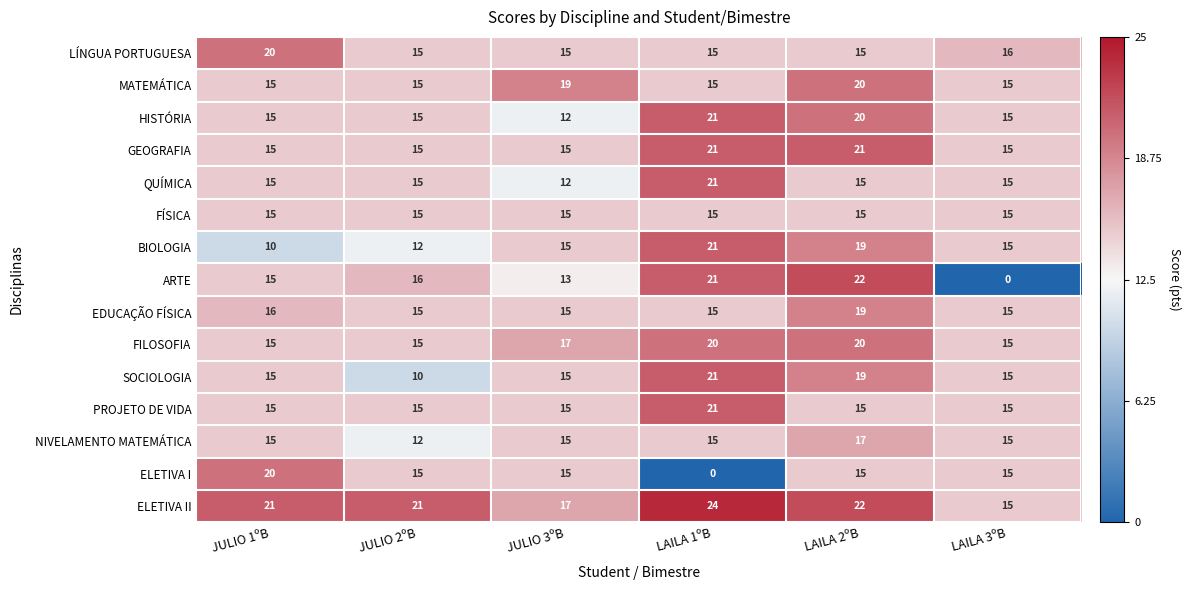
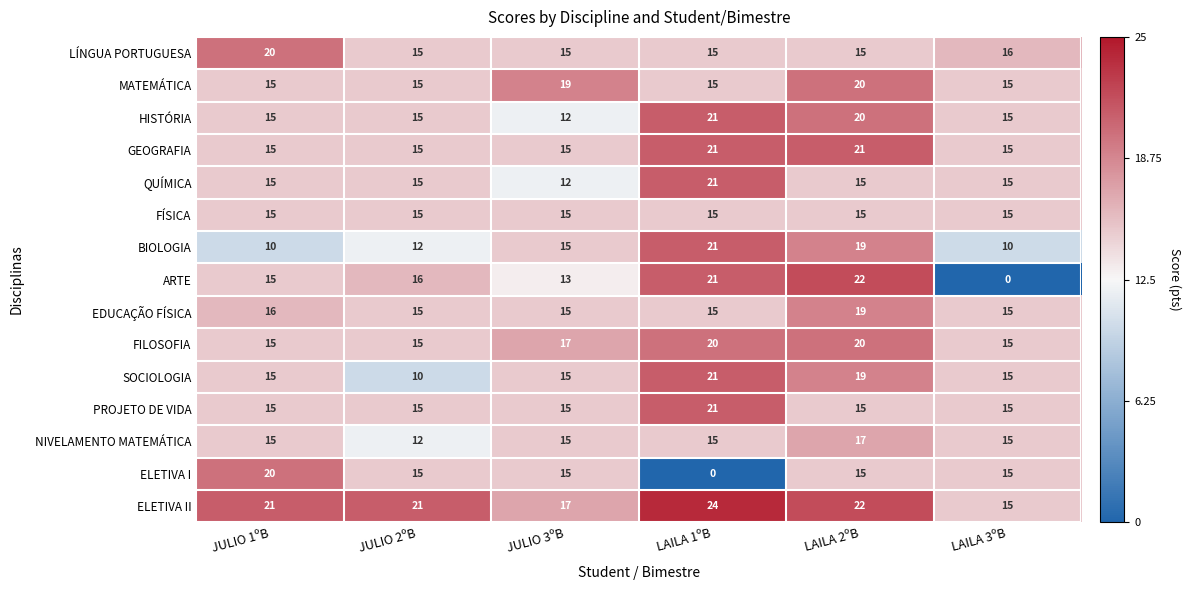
  {
    "LÍNGUA PORTUGUESA": {
      "JULIO 1ºB": 20,
      "JULIO 2ºB": 15,
      "JULIO 3ºB": 15,
      "LAILA 1ºB": 15,
      "LAILA 2ºB": 15,
      "LAILA 3ºB": 16
    },
    "MATEMÁTICA": {
      "JULIO 1ºB": 15,
      "JULIO 2ºB": 15,
      "JULIO 3ºB": 19,
      "LAILA 1ºB": 15,
      "LAILA 2ºB": 20,
      "LAILA 3ºB": 15
    },
    "HISTÓRIA": {
      "JULIO 1ºB": 15,
      "JULIO 2ºB": 15,
      "JULIO 3ºB": 12,
      "LAILA 1ºB": 21,
      "LAILA 2ºB": 20,
      "LAILA 3ºB": 15
    },
    "GEOGRAFIA": {
      "JULIO 1ºB": 15,
      "JULIO 2ºB": 15,
      "JULIO 3ºB": 15,
      "LAILA 1ºB": 21,
      "LAILA 2ºB": 21,
      "LAILA 3ºB": 15
    },
    "QUÍMICA": {
      "JULIO 1ºB": 15,
      "JULIO 2ºB": 15,
      "JULIO 3ºB": 12,
      "LAILA 1ºB": 21,
      "LAILA 2ºB": 15,
      "LAILA 3ºB": 15
    },
    "FÍSICA": {
      "JULIO 1ºB": 15,
      "JULIO 2ºB": 15,
      "JULIO 3ºB": 15,
      "LAILA 1ºB": 15,
      "LAILA 2ºB": 15,
      "LAILA 3ºB": 15
    },
    "BIOLOGIA": {
      "JULIO 1ºB": 10,
      "JULIO 2ºB": 12,
      "JULIO 3ºB": 15,
      "LAILA 1ºB": 21,
      "LAILA 2ºB": 19,
-     "LAILA 3ºB": 15
+     "LAILA 3ºB": 10
    },
    "ARTE": {
      "JULIO 1ºB": 15,
      "JULIO 2ºB": 16,
      "JULIO 3ºB": 13,
      "LAILA 1ºB": 21,
      "LAILA 2ºB": 22,
      "LAILA 3ºB": 0
    },
    "EDUCAÇÃO FÍSICA": {
      "JULIO 1ºB": 16,
      "JULIO 2ºB": 15,
      "JULIO 3ºB": 15,
      "LAILA 1ºB": 15,
      "LAILA 2ºB": 19,
      "LAILA 3ºB": 15
    },
    "FILOSOFIA": {
      "JULIO 1ºB": 15,
      "JULIO 2ºB": 15,
      "JULIO 3ºB": 17,
      "LAILA 1ºB": 20,
      "LAILA 2ºB": 20,
      "LAILA 3ºB": 15
    },
    "SOCIOLOGIA": {
      "JULIO 1ºB": 15,
      "JULIO 2ºB": 10,
      "JULIO 3ºB": 15,
      "LAILA 1ºB": 21,
      "LAILA 2ºB": 19,
      "LAILA 3ºB": 15
    },
    "PROJETO DE VIDA": {
      "JULIO 1ºB": 15,
      "JULIO 2ºB": 15,
      "JULIO 3ºB": 15,
      "LAILA 1ºB": 21,
      "LAILA 2ºB": 15,
      "LAILA 3ºB": 15
    },
    "NIVELAMENTO MATEMÁTICA": {
      "JULIO 1ºB": 15,
      "JULIO 2ºB": 12,
      "JULIO 3ºB": 15,
      "LAILA 1ºB": 15,
      "LAILA 2ºB": 17,
      "LAILA 3ºB": 15
    },
    "ELETIVA I": {
      "JULIO 1ºB": 20,
      "JULIO 2ºB": 15,
      "JULIO 3ºB": 15,
      "LAILA 1ºB": 0,
      "LAILA 2ºB": 15,
      "LAILA 3ºB": 15
    },
    "ELETIVA II": {
      "JULIO 1ºB": 21,
      "JULIO 2ºB": 21,
      "JULIO 3ºB": 17,
      "LAILA 1ºB": 24,
      "LAILA 2ºB": 22,
      "LAILA 3ºB": 15
    }
  }
